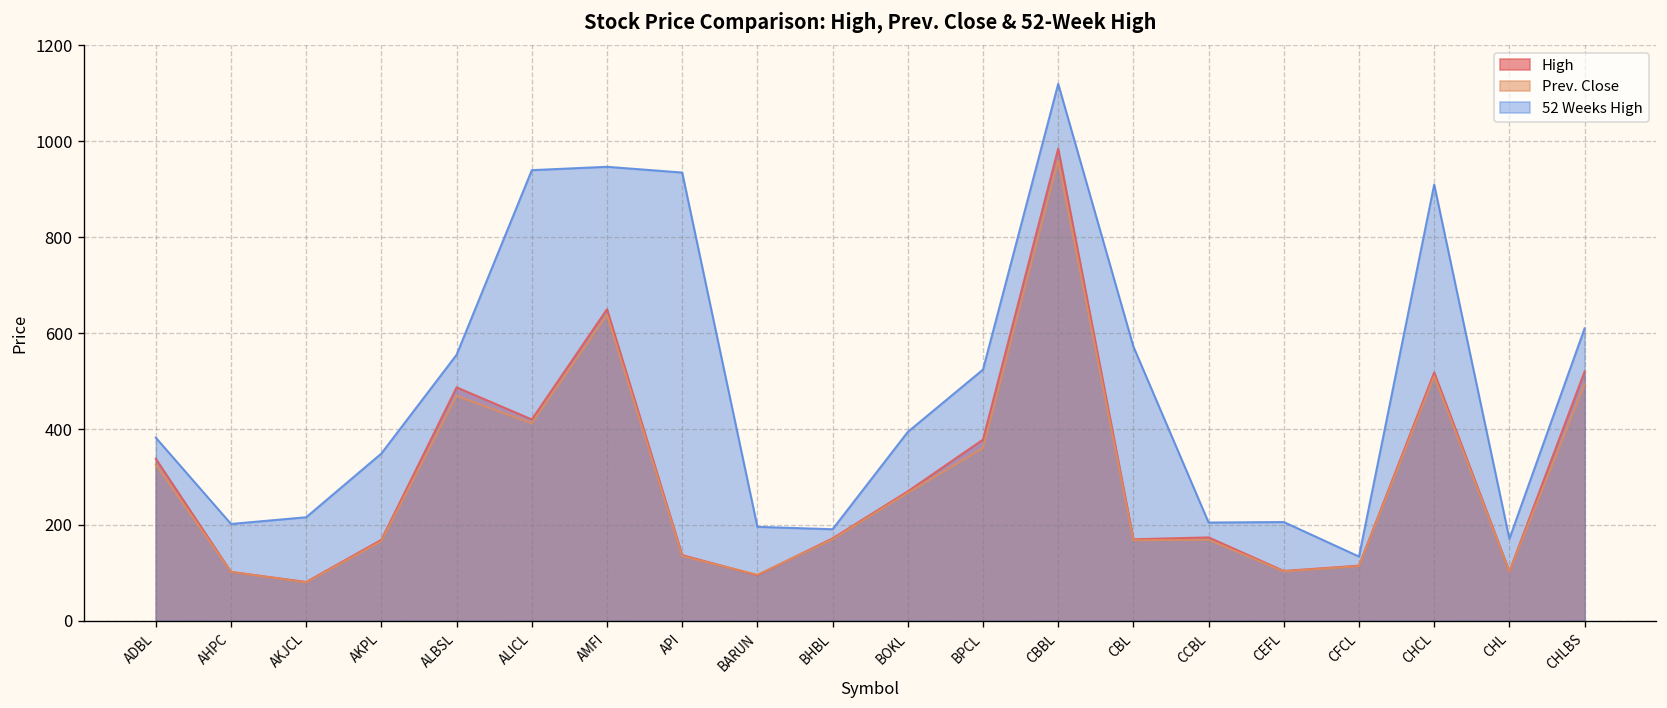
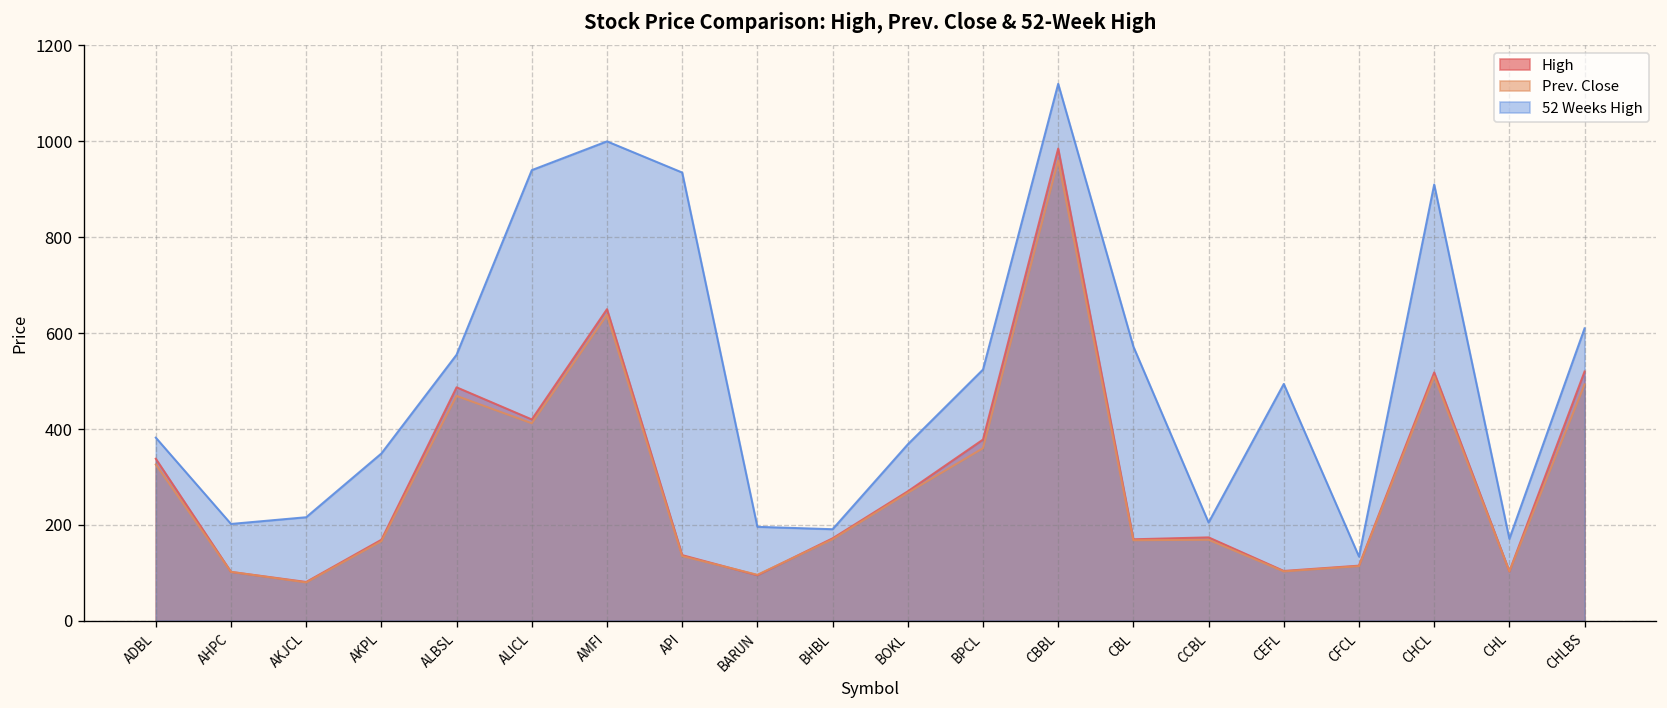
  {
    "52 Weeks High": {
      "ADBL": 380,
      "AHPC": 200,
      "AKJCL": 220,
      "AKPL": 350,
      "ALBSL": 560,
      "ALICL": 940,
-     "AMFI": 950,
+     "AMFI": 1000,
      "API": 940,
      "BARUN": 200,
      "BHBL": 190,
-     "BOKL": 390,
+     "BOKL": 370,
      "BPCL": 520,
      "CBBL": 1120,
      "CBL": 570,
      "CCBL": 210,
-     "CEFL": 210,
+     "CEFL": 490,
      "CFCL": 130,
      "CHCL": 910,
      "CHL": 170,
      "CHLBS": 610
    }
  }
